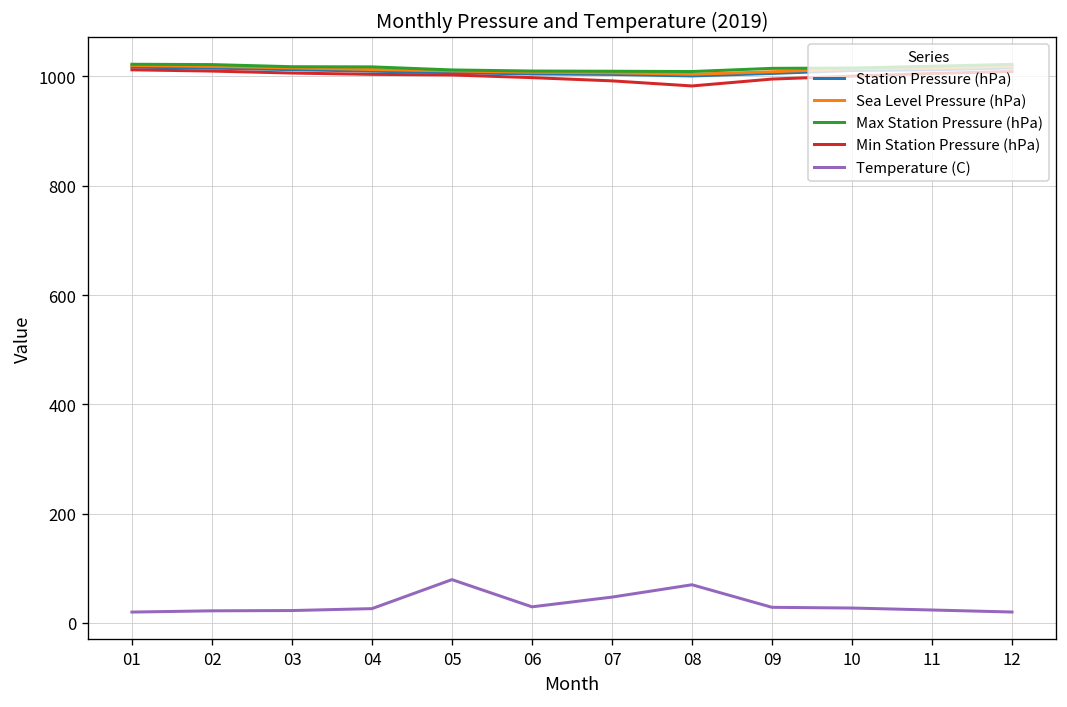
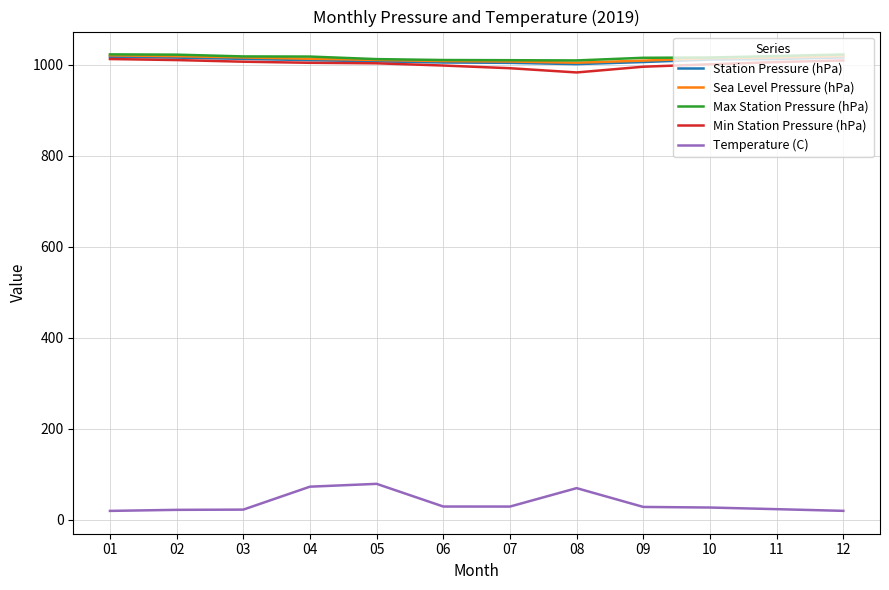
  {
    "Max Station Pressure (hPa)": {
      "09": 1010
    },
    "Min Station Pressure (hPa)": {
      "03": 1010,
      "04": 1000,
      "06": 1000,
      "07": 990,
      "08": 980,
      "09": 1000
    },
    "Temperature (C)": {
      "01": 20,
      "02": 20,
      "03": 20,
-     "04": 30,
+     "04": 70,
      "05": 80,
      "06": 30,
-     "07": 50,
+     "07": 30,
      "08": 70,
      "09": 30,
      "10": 30,
      "11": 20,
      "12": 20
    }
  }
